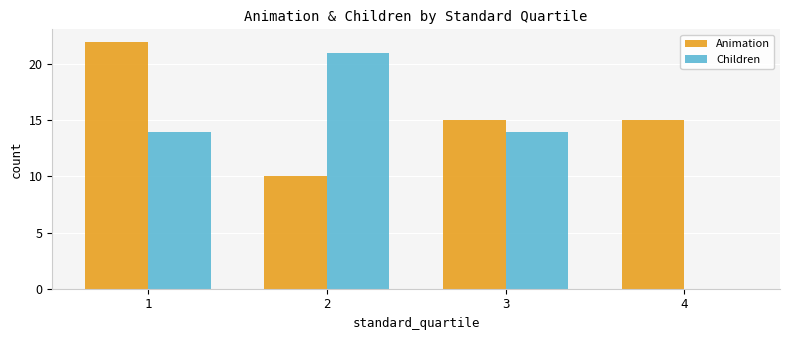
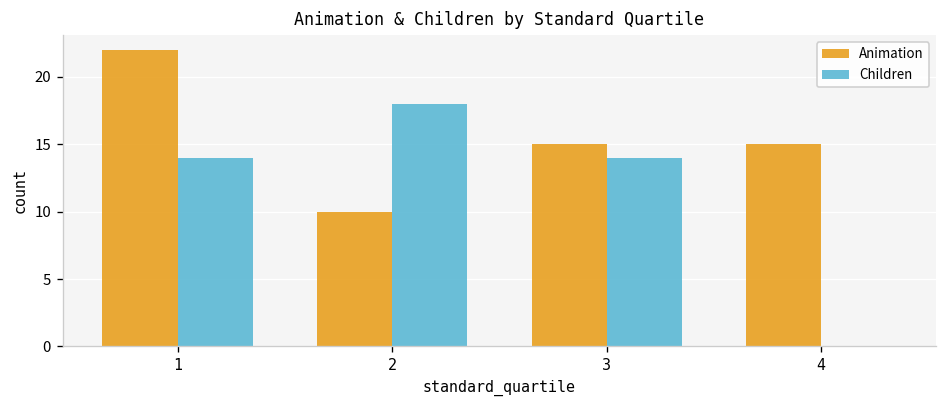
  {
    "Animation": {
      "1": 22,
      "2": 10,
      "3": 15,
      "4": 15
    },
    "Children": {
      "1": 14,
-     "2": 21,
+     "2": 18,
      "3": 14,
      "4": 0
    }
  }
